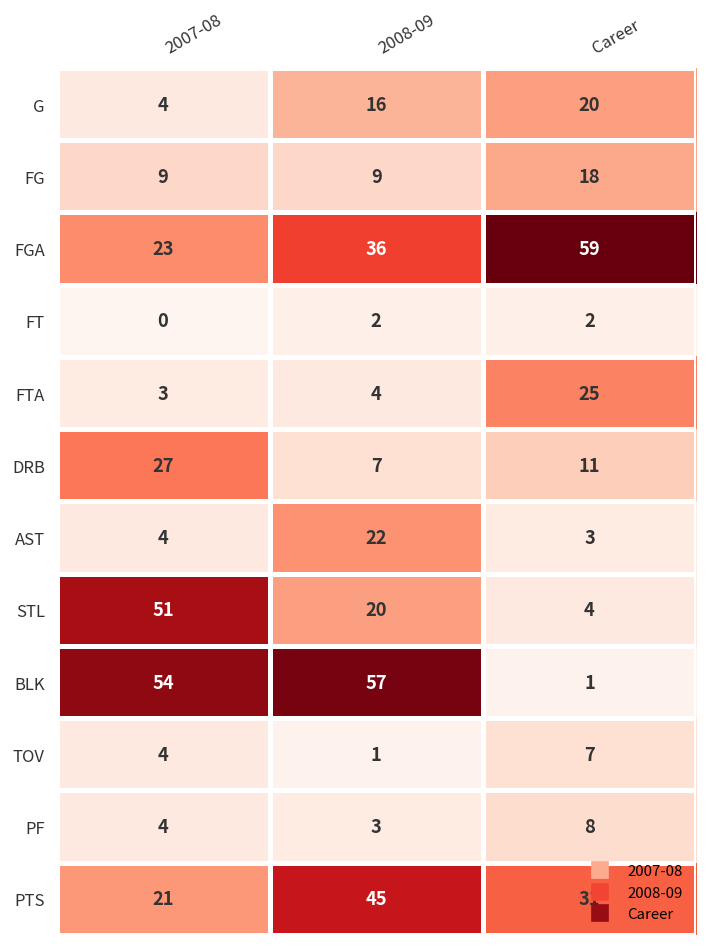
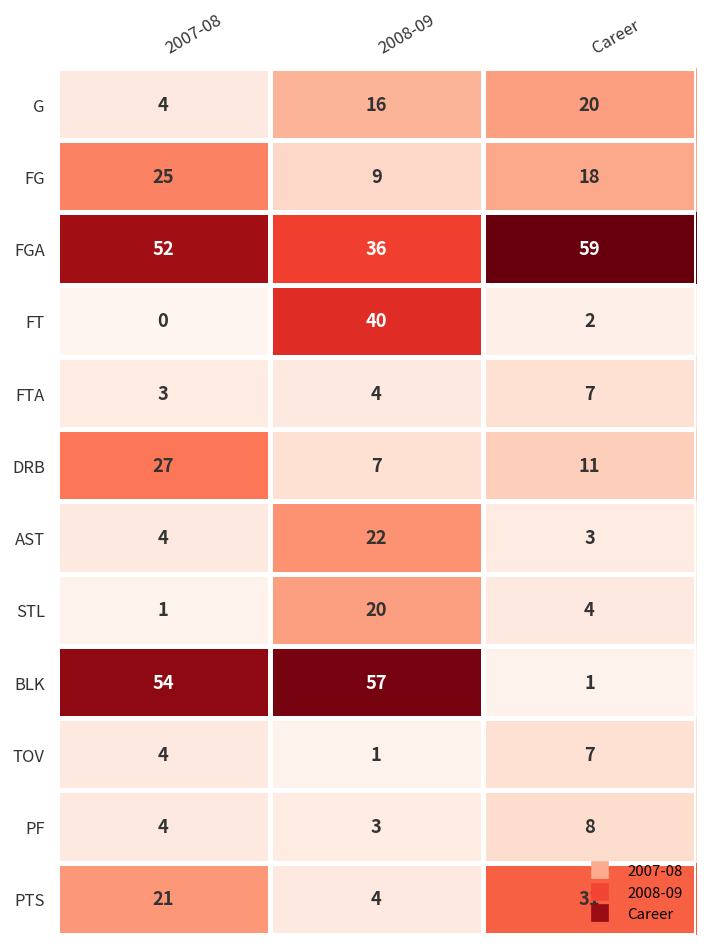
  {
    "G": {
      "2007-08": 4,
      "2008-09": 16,
      "Career": 20
    },
    "FG": {
-     "2007-08": 9,
+     "2007-08": 25,
      "2008-09": 9,
      "Career": 18
    },
    "FGA": {
-     "2007-08": 23,
+     "2007-08": 52,
      "2008-09": 36,
      "Career": 59
    },
    "FT": {
      "2007-08": 0,
-     "2008-09": 2,
+     "2008-09": 40,
      "Career": 2
    },
    "FTA": {
      "2007-08": 3,
      "2008-09": 4,
-     "Career": 25
+     "Career": 7
    },
    "DRB": {
      "2007-08": 27,
      "2008-09": 7,
      "Career": 11
    },
    "AST": {
      "2007-08": 4,
      "2008-09": 22,
      "Career": 3
    },
    "STL": {
-     "2007-08": 51,
+     "2007-08": 1,
      "2008-09": 20,
      "Career": 4
    },
    "BLK": {
      "2007-08": 54,
      "2008-09": 57,
      "Career": 1
    },
    "TOV": {
      "2007-08": 4,
      "2008-09": 1,
      "Career": 7
    },
    "PF": {
      "2007-08": 4,
      "2008-09": 3,
      "Career": 8
    },
    "PTS": {
      "2007-08": 21,
-     "2008-09": 45,
+     "2008-09": 4,
      "Career": 31
    }
  }
